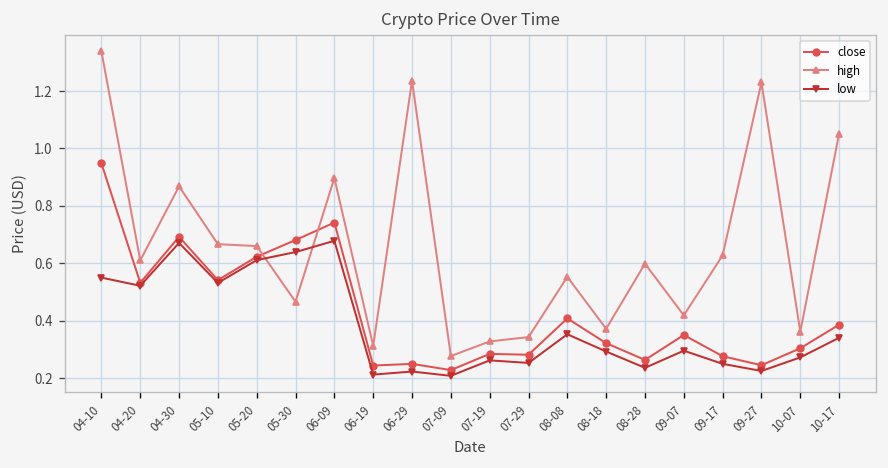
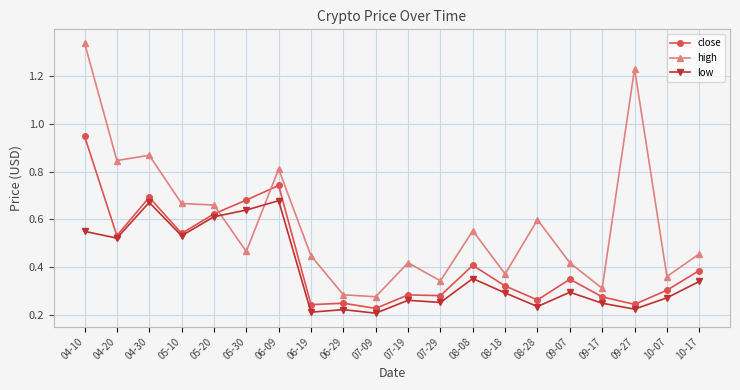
  {
    "high": {
      "04-10": 1.34,
-     "04-20": 0.61,
+     "04-20": 0.85,
      "04-30": 0.87,
      "05-10": 0.67,
      "05-20": 0.66,
      "05-30": 0.47,
-     "06-09": 0.90,
-     "06-19": 0.31,
-     "06-29": 1.24,
+     "06-09": 0.81,
+     "06-19": 0.45,
+     "06-29": 0.29,
      "07-09": 0.28,
-     "07-19": 0.33,
+     "07-19": 0.42,
      "07-29": 0.34,
      "08-08": 0.55,
      "08-18": 0.37,
      "08-28": 0.60,
      "09-07": 0.42,
-     "09-17": 0.63,
+     "09-17": 0.31,
      "09-27": 1.23,
      "10-07": 0.36,
-     "10-17": 1.05
+     "10-17": 0.46
    }
  }
